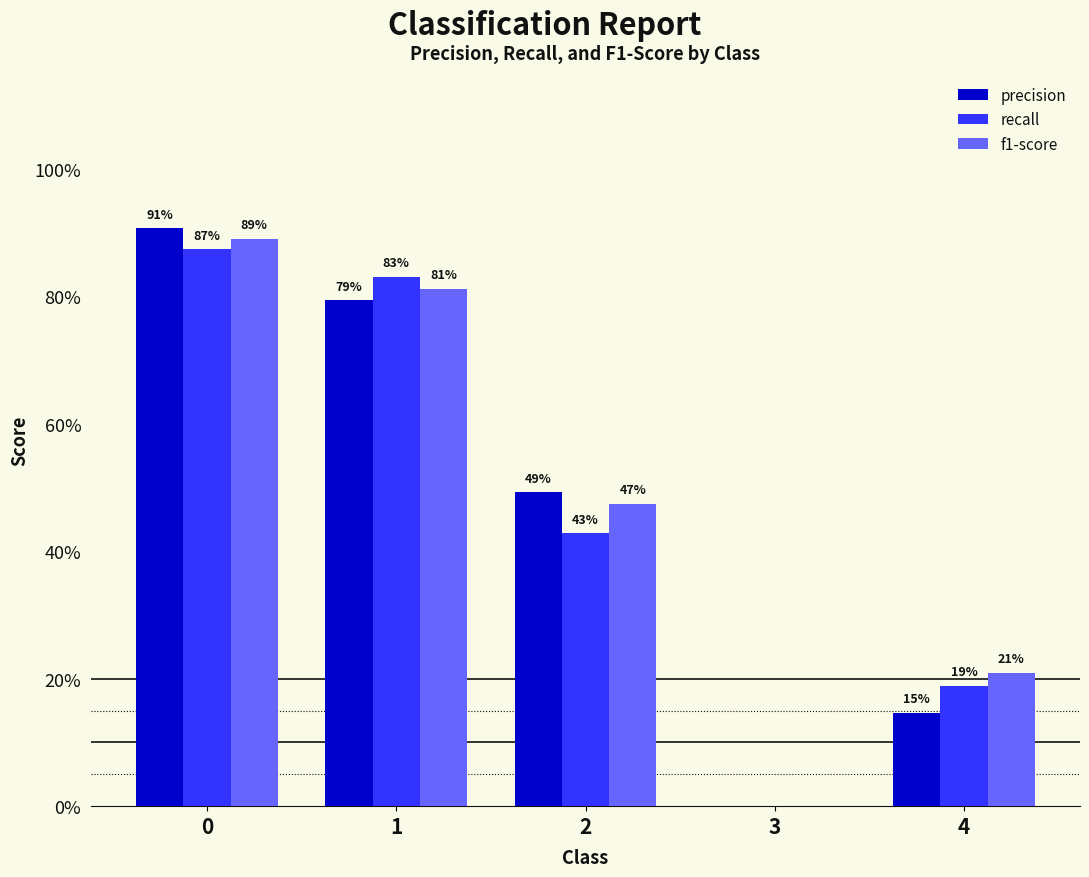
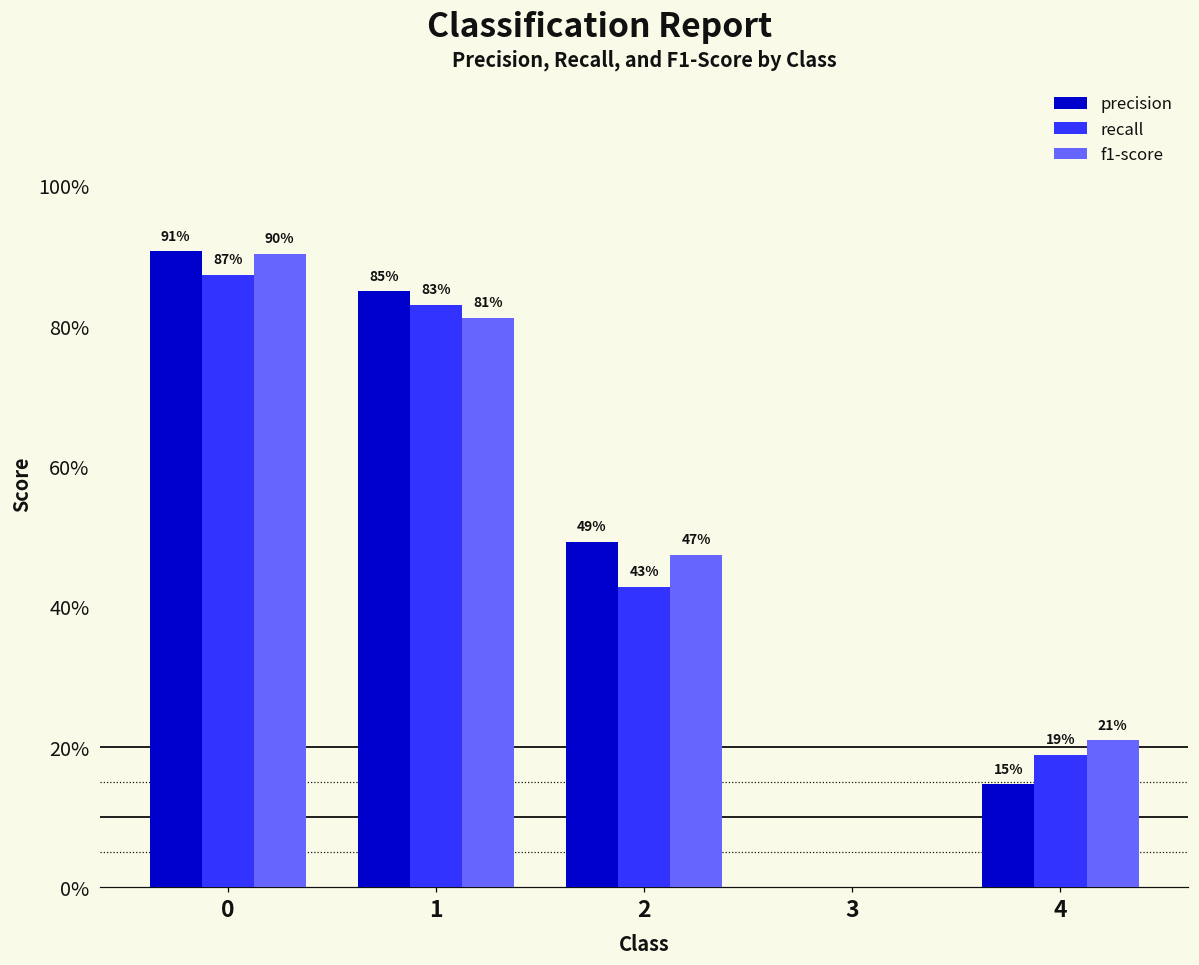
  {
    "precision": {
      "0": "91%",
-     "1": "79%",
+     "1": "85%",
      "2": "49%",
      "4": "15%"
    },
    "recall": {
      "0": "87%",
      "1": "83%",
      "2": "43%",
      "4": "19%"
    },
    "f1-score": {
-     "0": "89%",
+     "0": "90%",
      "1": "81%",
      "2": "47%",
      "4": "21%"
    }
  }
